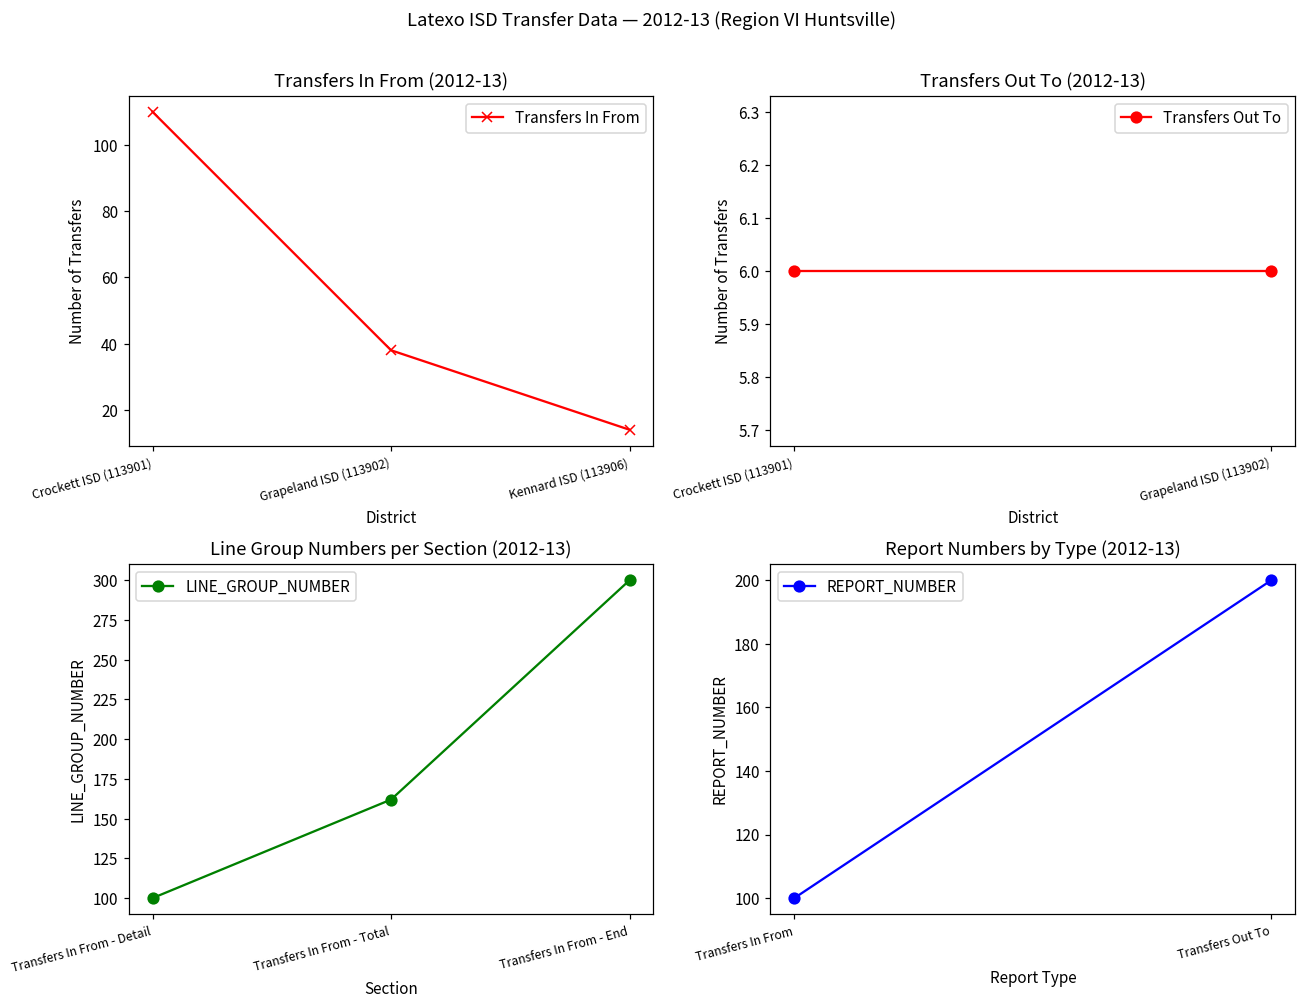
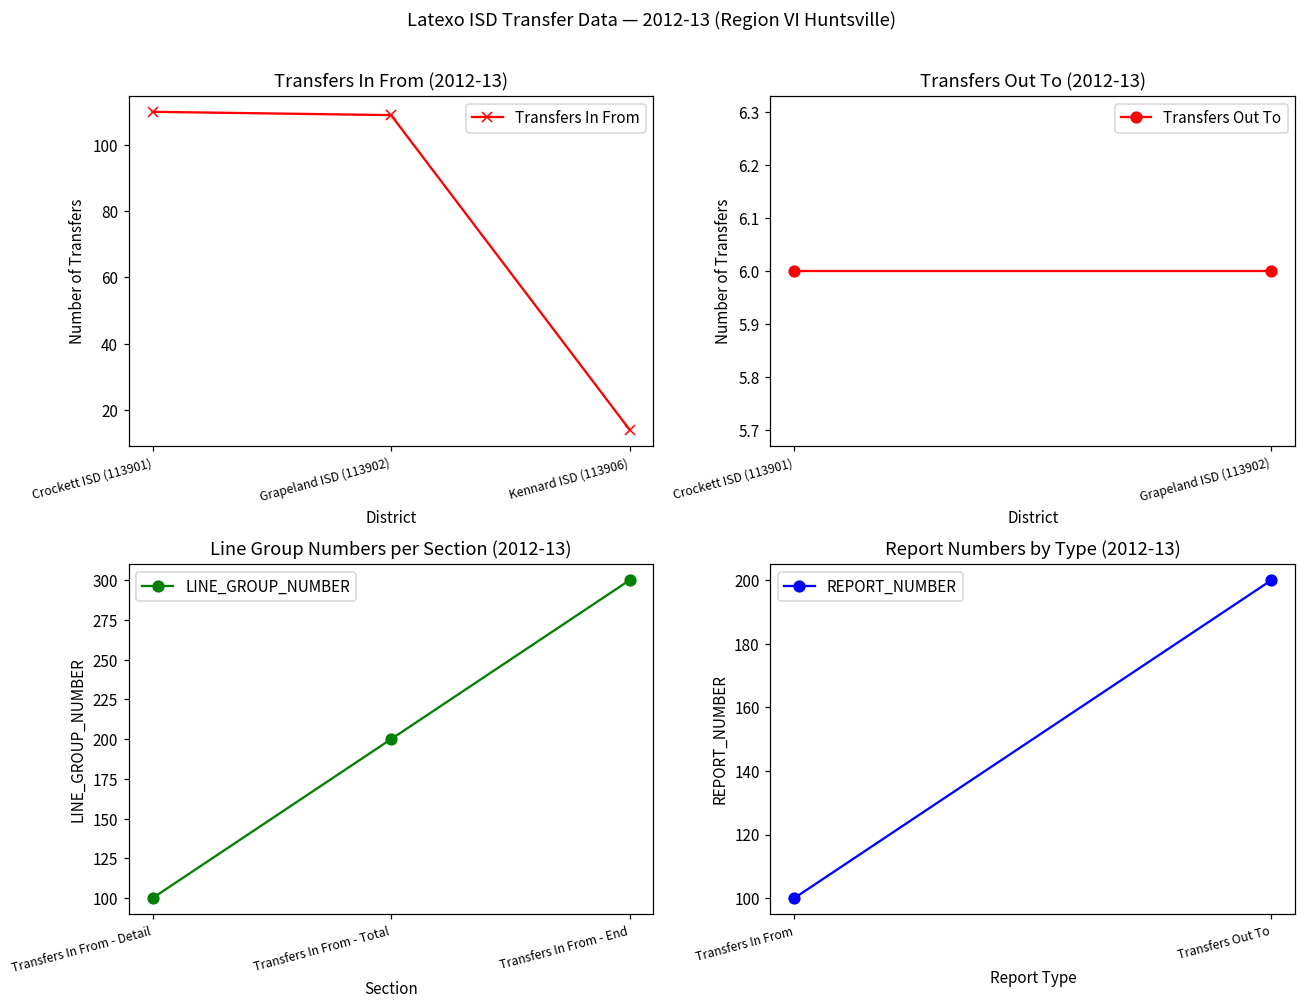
  {
    "Transfers In From (2012-13)": {
      "Crockett ISD (113901)": 110,
-     "Grapeland ISD (113902)": 38,
+     "Grapeland ISD (113902)": 109,
      "Kennard ISD (113906)": 14
    },
    "Transfers Out To (2012-13)": {
      "Crockett ISD (113901)": 6.00,
      "Grapeland ISD (113902)": 6.00
    },
    "Line Group Numbers per Section (2012-13)": {
      "Transfers In From - Detail": 100,
-     "Transfers In From - Total": 162,
+     "Transfers In From - Total": 200,
      "Transfers In From - End": 300
    },
    "Report Numbers by Type (2012-13)": {
      "Transfers In From": 100,
      "Transfers Out To": 200
    }
  }
